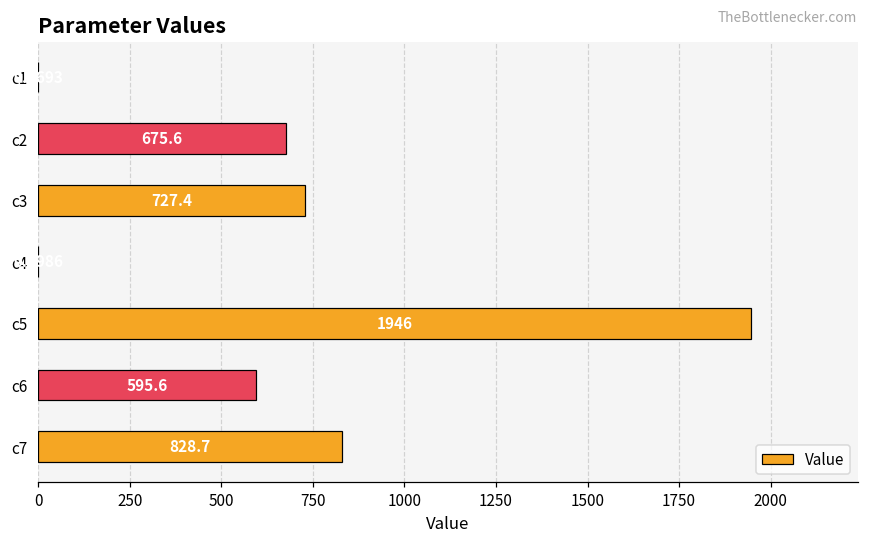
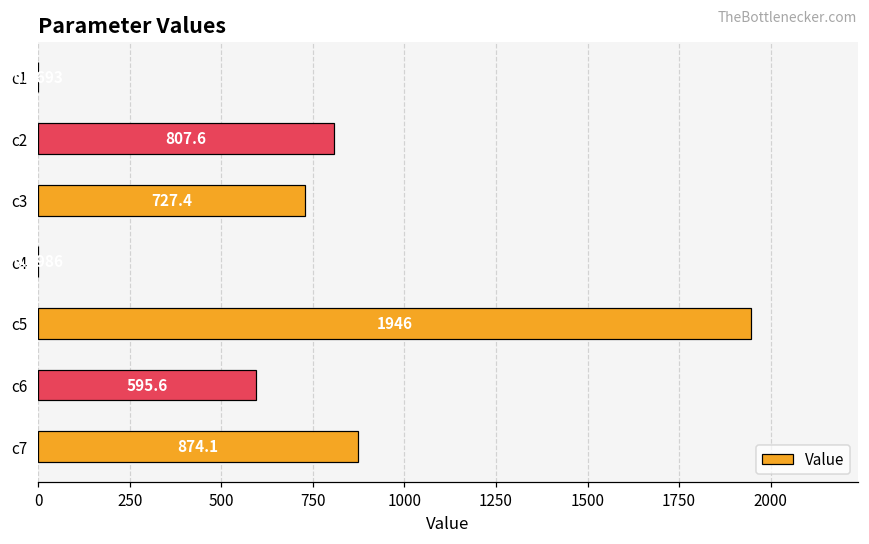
  {
-   "c2": 675.6,
+   "c2": 807.6,
    "c3": 727.4,
    "c5": 1946,
    "c6": 595.6,
-   "c7": 828.7
+   "c7": 874.1
  }
